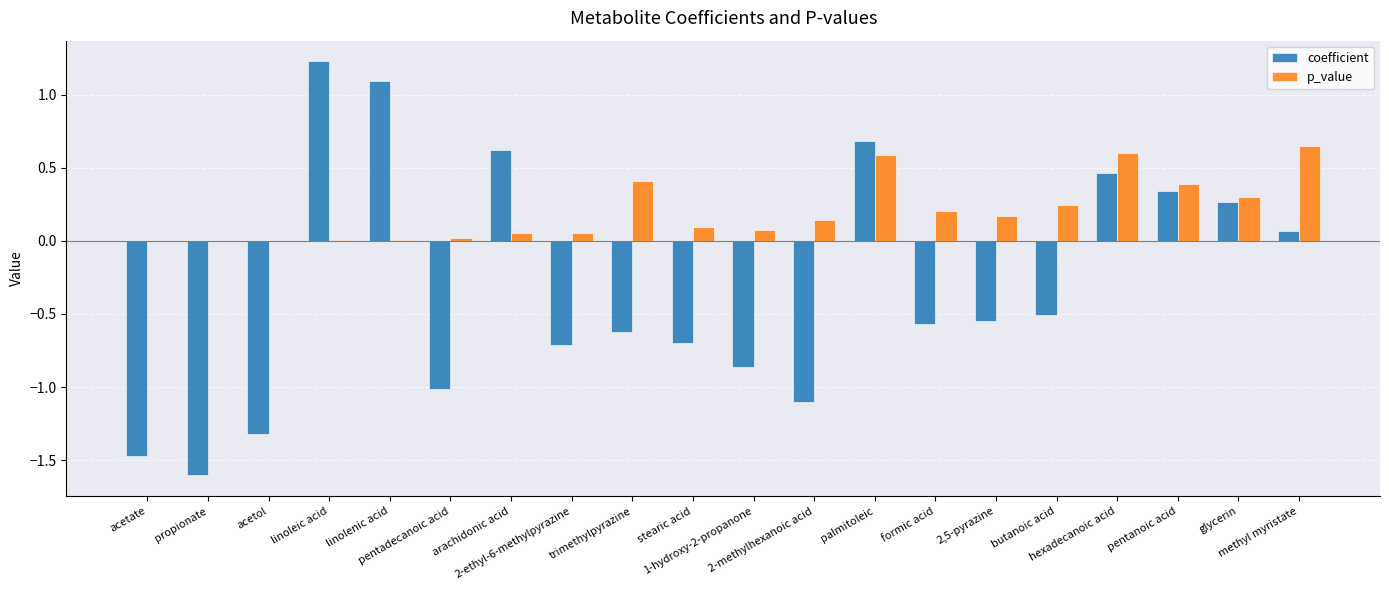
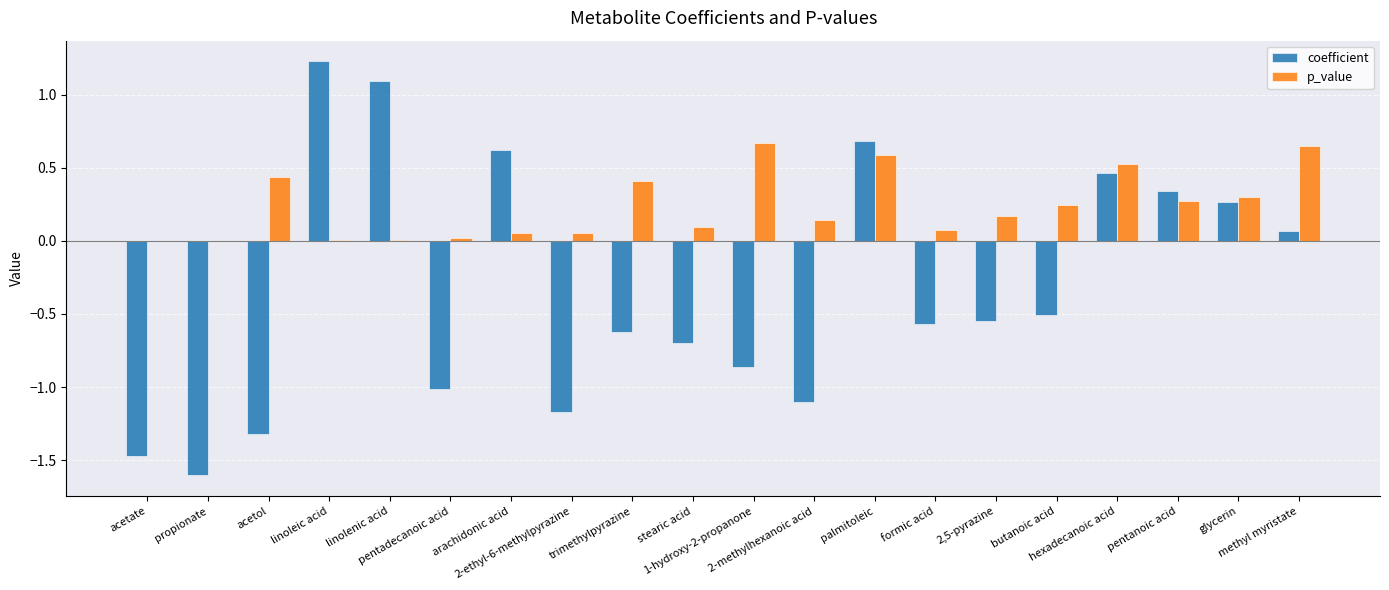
  {
    "coefficient": {
      "acetate": -1.47,
      "propionate": -1.60,
      "acetol": -1.32,
      "linoleic acid": 1.23,
      "linolenic acid": 1.09,
      "pentadecanoic acid": -1.02,
      "arachidonic acid": 0.62,
-     "2-ethyl-6-methylpyrazine": -0.71,
+     "2-ethyl-6-methylpyrazine": -1.17,
      "trimethylpyrazine": -0.63,
      "stearic acid": -0.70,
      "1-hydroxy-2-propanone": -0.86,
      "2-methylhexanoic acid": -1.10,
      "palmitoleic": 0.68,
      "formic acid": -0.57,
      "2,5-pyrazine": -0.55,
      "butanoic acid": -0.51,
      "hexadecanoic acid": 0.47,
      "pentanoic acid": 0.34,
      "glycerin": 0.27,
      "methyl myristate": 0.07
    },
    "p_value": {
-     "acetol": 0.00,
+     "acetol": 0.44,
      "pentadecanoic acid": 0.02,
      "arachidonic acid": 0.05,
      "2-ethyl-6-methylpyrazine": 0.05,
      "trimethylpyrazine": 0.41,
      "stearic acid": 0.09,
-     "1-hydroxy-2-propanone": 0.07,
+     "1-hydroxy-2-propanone": 0.67,
      "2-methylhexanoic acid": 0.14,
      "palmitoleic": 0.59,
-     "formic acid": 0.21,
+     "formic acid": 0.08,
      "2,5-pyrazine": 0.17,
      "butanoic acid": 0.25,
-     "hexadecanoic acid": 0.60,
-     "pentanoic acid": 0.39,
+     "hexadecanoic acid": 0.52,
+     "pentanoic acid": 0.28,
      "glycerin": 0.30,
      "methyl myristate": 0.65
    }
  }
